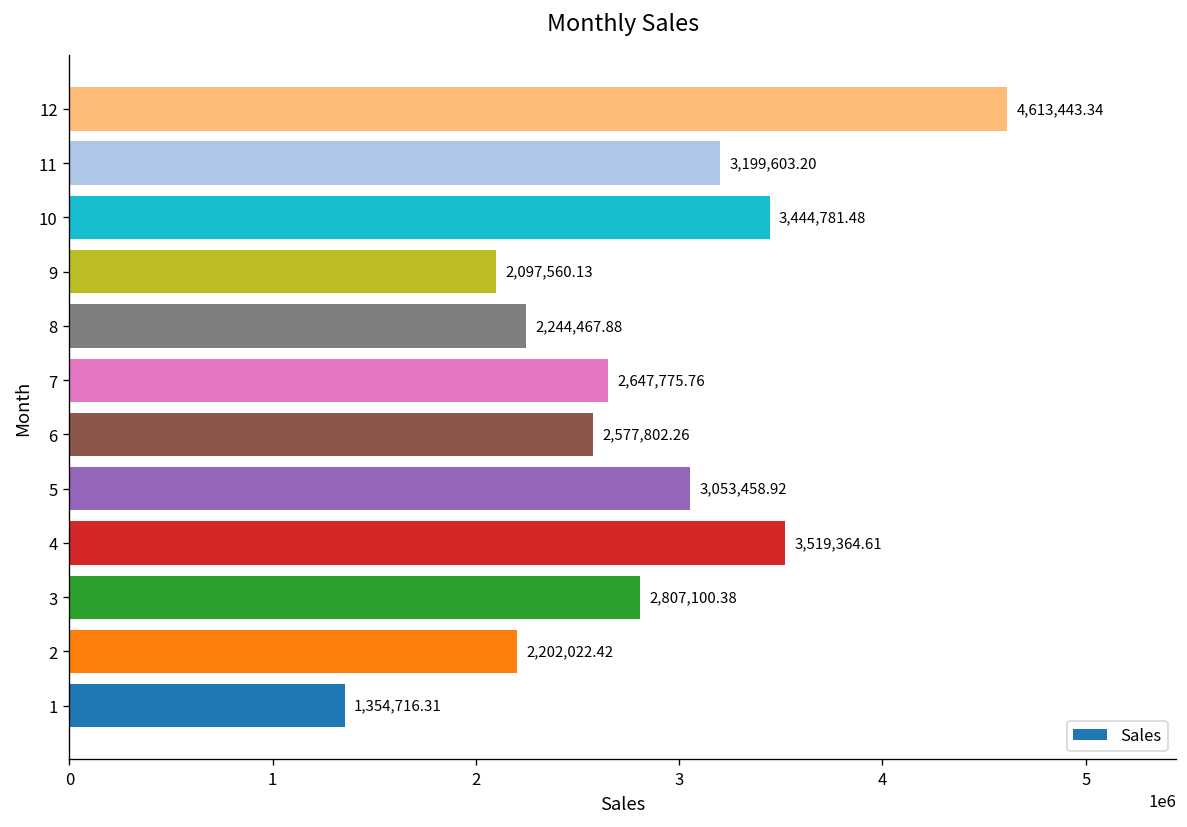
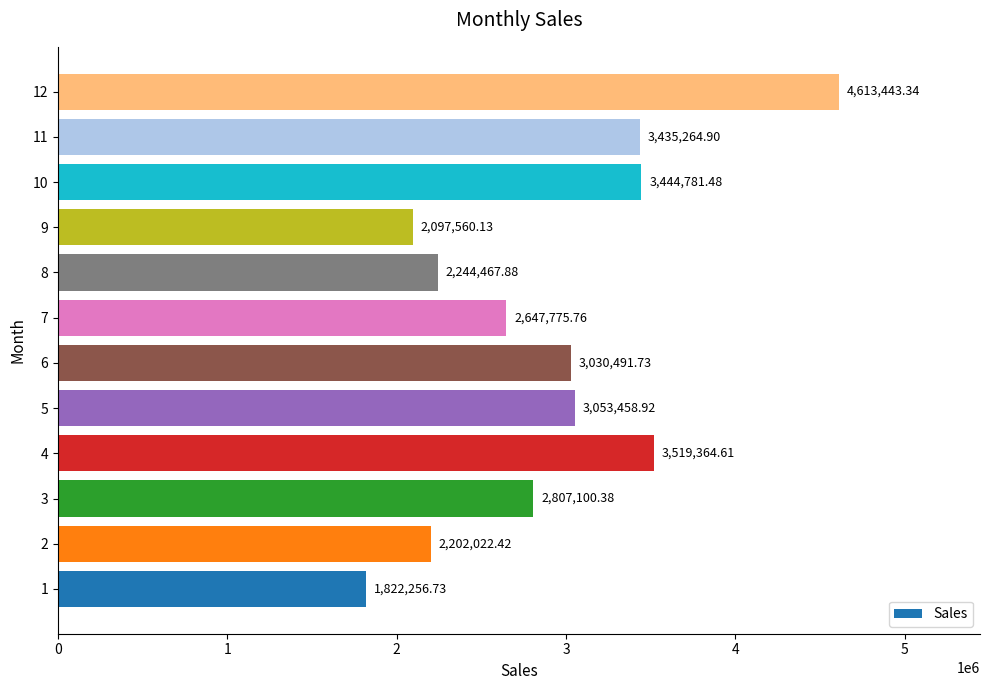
  {
    "12": "4,613,443.34",
-   "11": "3,199,603.20",
+   "11": "3,435,264.90",
    "10": "3,444,781.48",
    "9": "2,097,560.13",
    "8": "2,244,467.88",
    "7": "2,647,775.76",
-   "6": "2,577,802.26",
+   "6": "3,030,491.73",
    "5": "3,053,458.92",
    "4": "3,519,364.61",
    "3": "2,807,100.38",
    "2": "2,202,022.42",
-   "1": "1,354,716.31"
+   "1": "1,822,256.73"
  }
